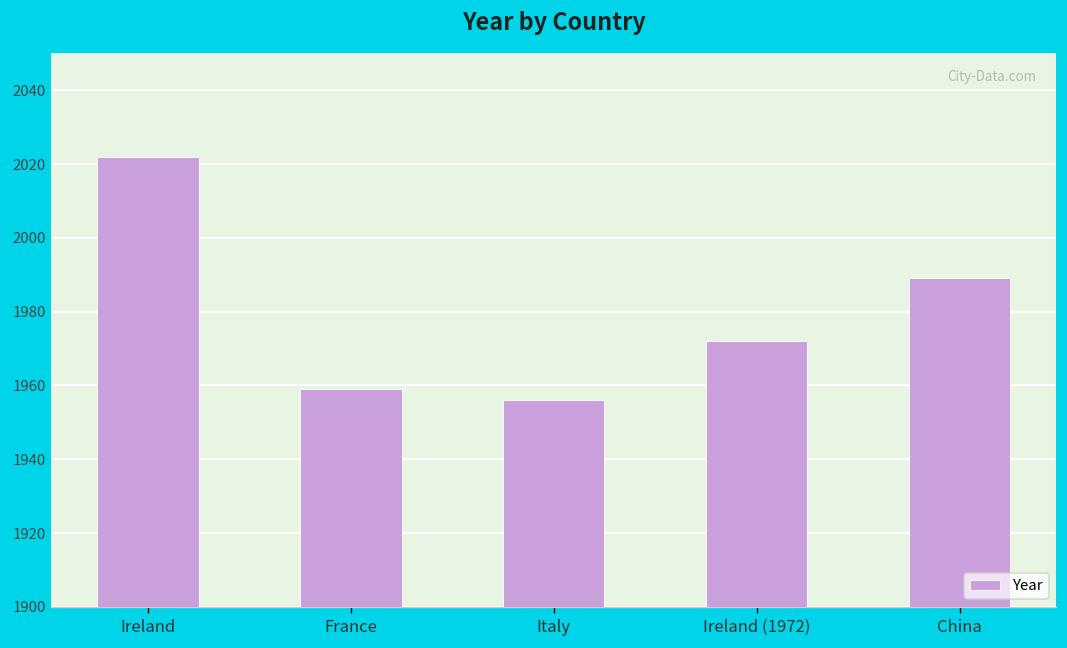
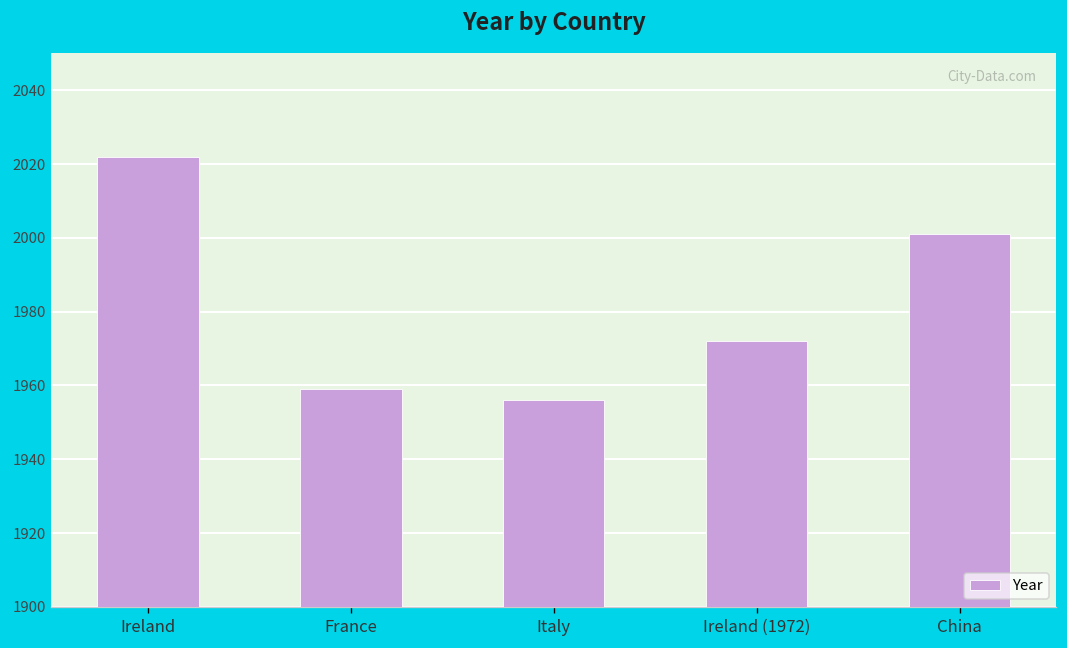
  {
    "Ireland": 2022,
    "France": 1959,
    "Italy": 1956,
    "Ireland (1972)": 1972,
-   "China": 1989
+   "China": 2001
  }
